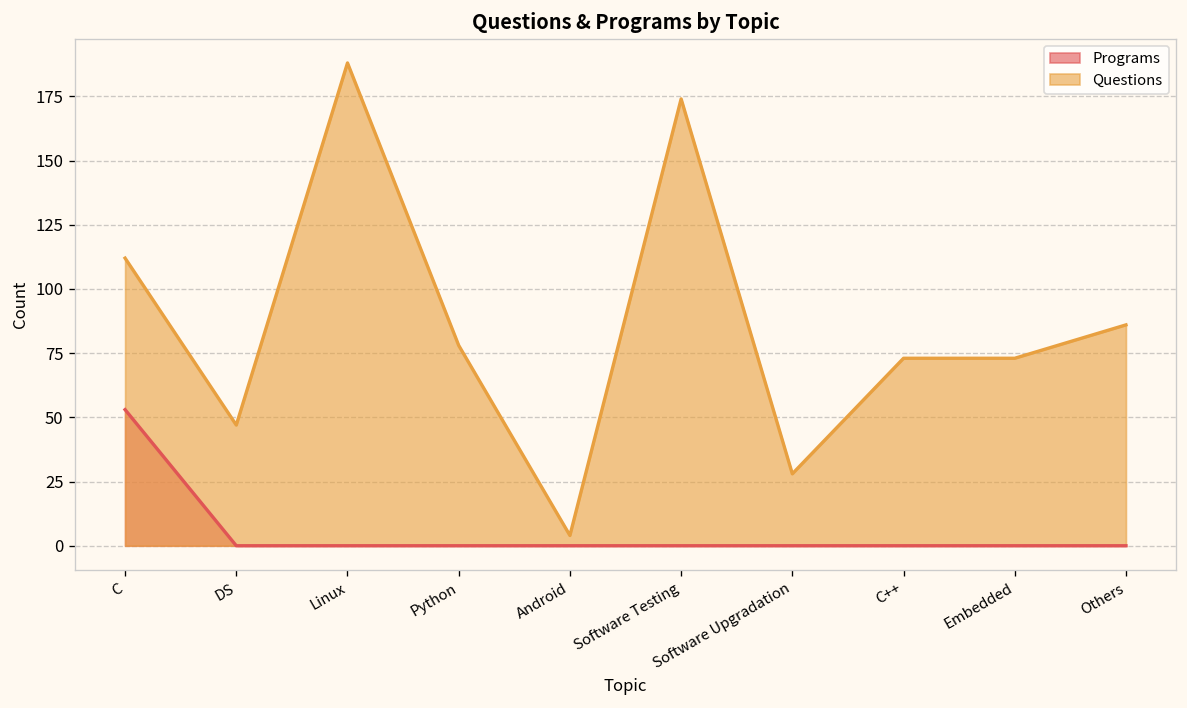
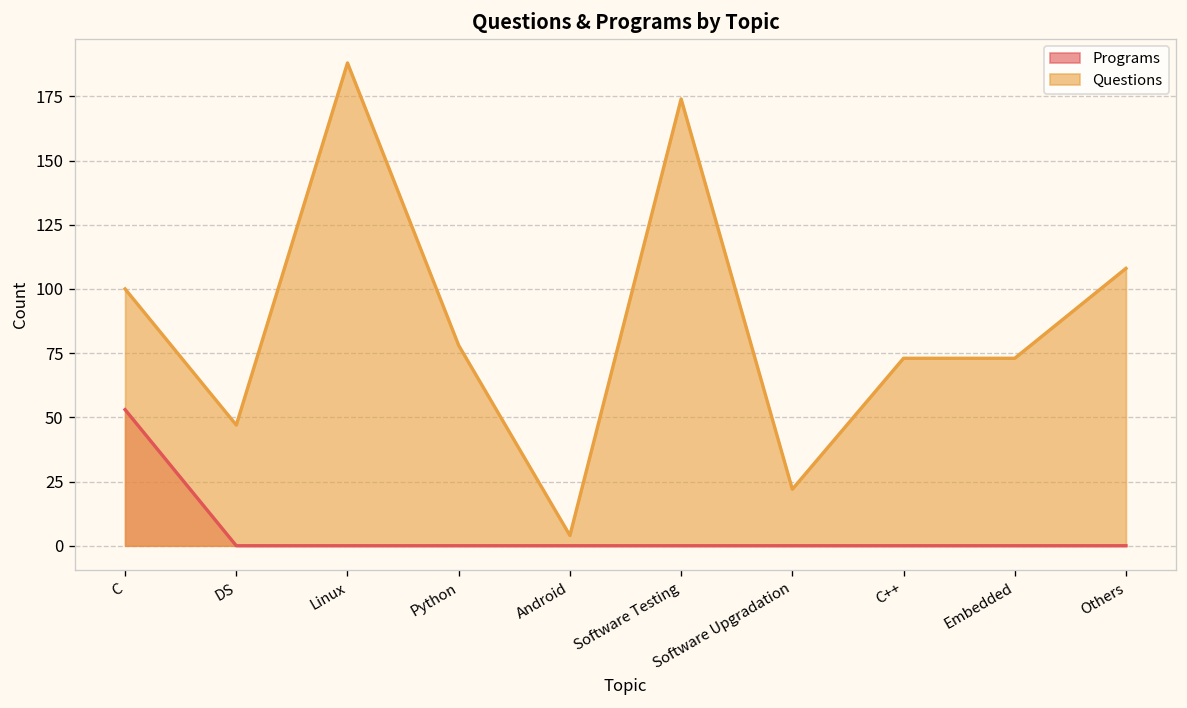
  {
    "Programs": {
      "C": 53,
      "DS": 0,
      "Linux": 0,
      "Python": 0,
      "Android": 0,
      "Software Testing": 0,
      "Software Upgradation": 0,
      "C++": 0,
      "Embedded": 0,
      "Others": 0
    },
    "Questions": {
-     "C": 112,
+     "C": 100,
      "DS": 47,
      "Linux": 188,
      "Python": 78,
      "Android": 4,
      "Software Testing": 174,
-     "Software Upgradation": 28,
+     "Software Upgradation": 22,
      "C++": 73,
      "Embedded": 73,
-     "Others": 86
+     "Others": 108
    }
  }
